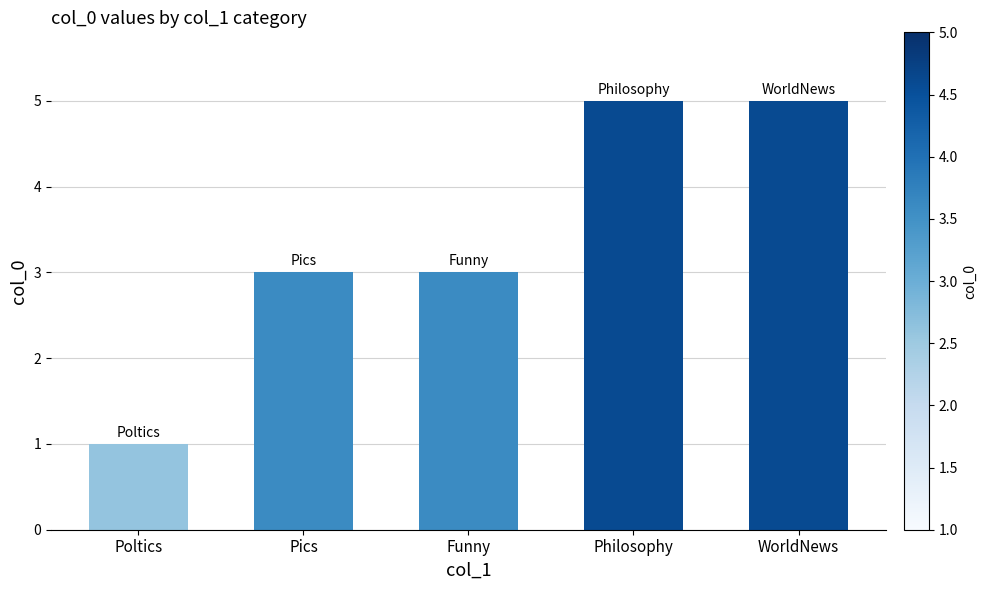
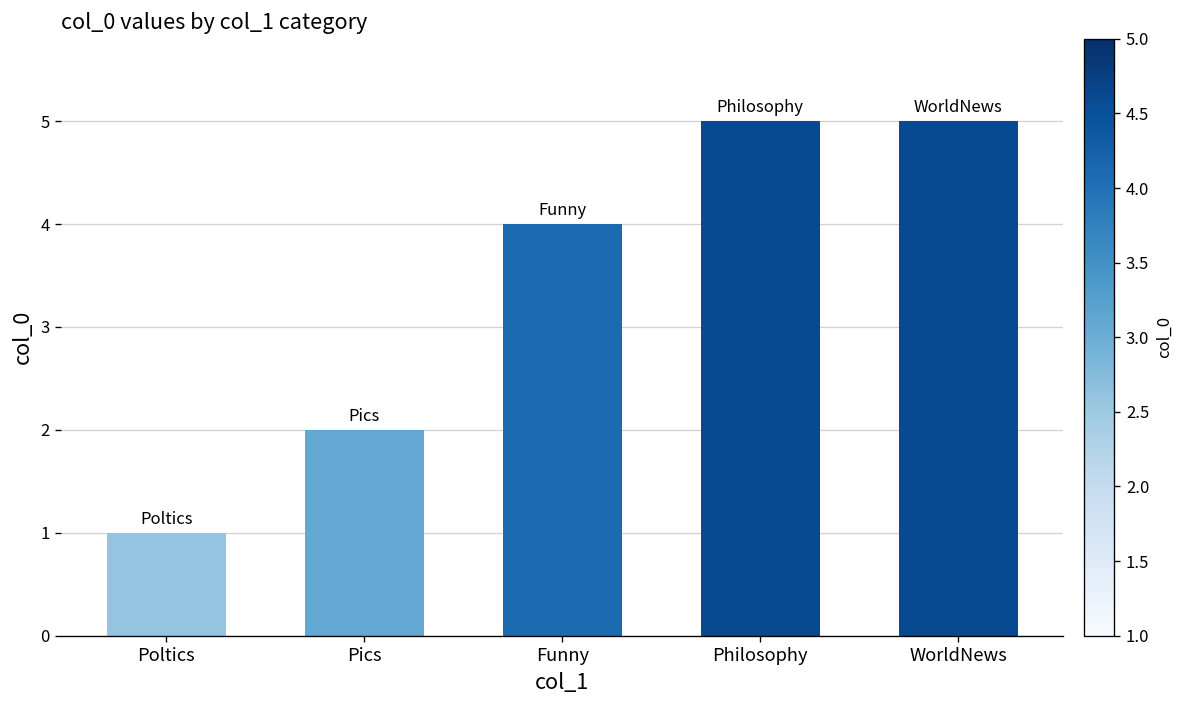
  {
    "Poltics": 1,
-   "Pics": 3,
-   "Funny": 3,
+   "Pics": 2,
+   "Funny": 4,
    "Philosophy": 5,
    "WorldNews": 5
  }
